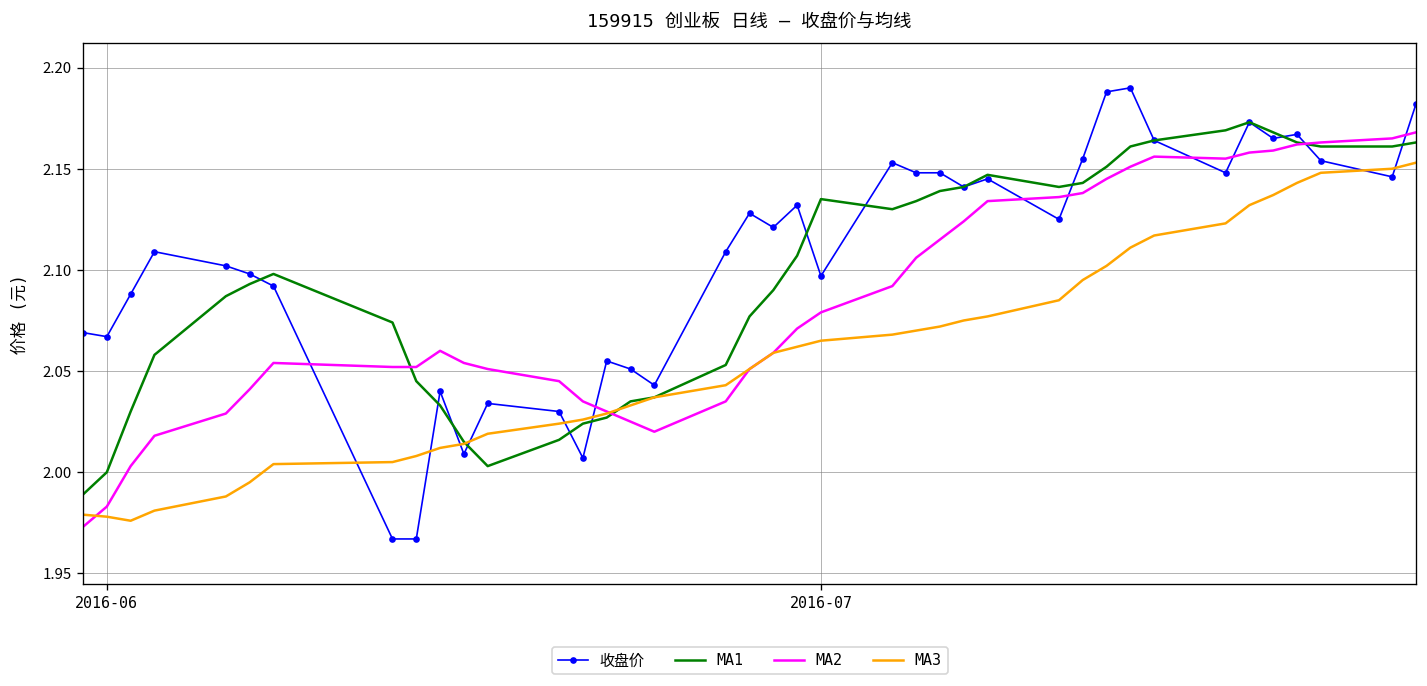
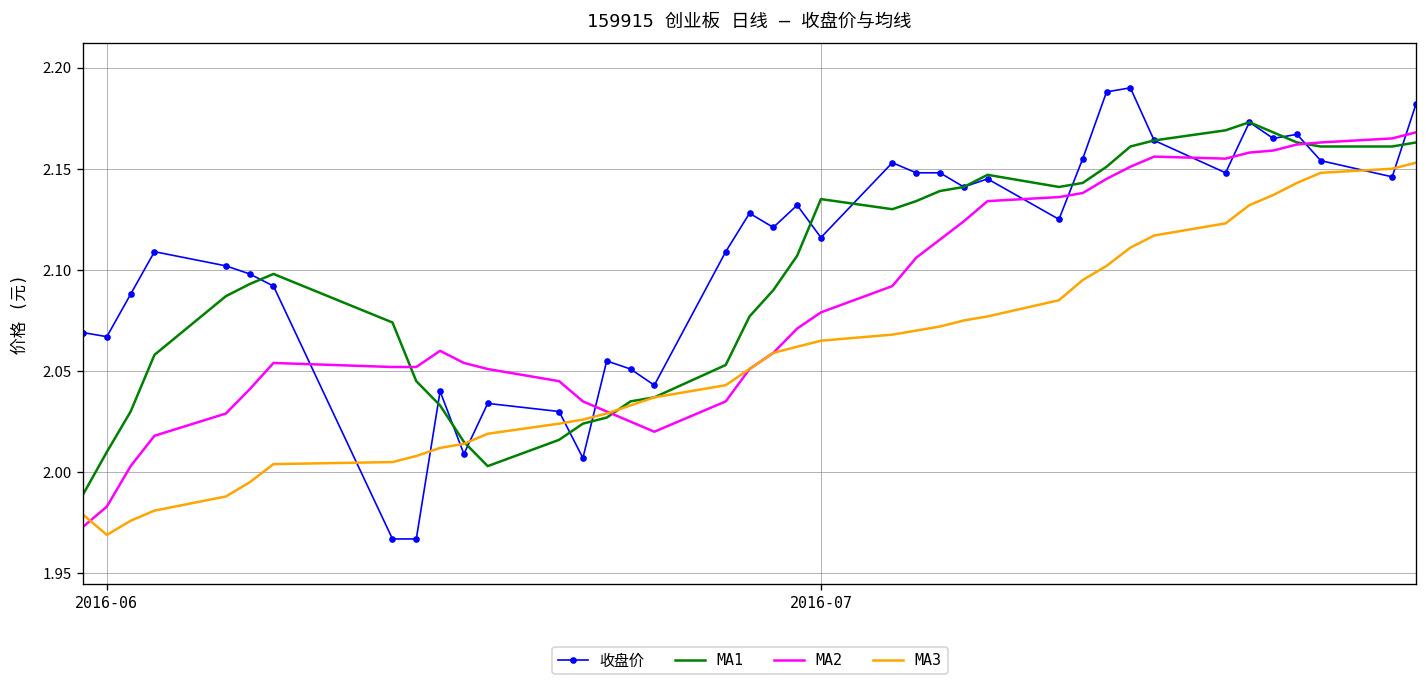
  {
    "收盘价": {
      "2016-06": 2.067,
-     "2016-07": 2.097
+     "2016-07": 2.116
    },
    "MA1": {
-     "2016-06": 2.00,
+     "2016-06": 2.01,
      "2016-07": 2.135
    },
    "MA2": {
      "2016-06": 1.983,
      "2016-07": 2.079
    },
    "MA3": {
-     "2016-06": 1.978,
+     "2016-06": 1.969,
      "2016-07": 2.065
    }
  }
